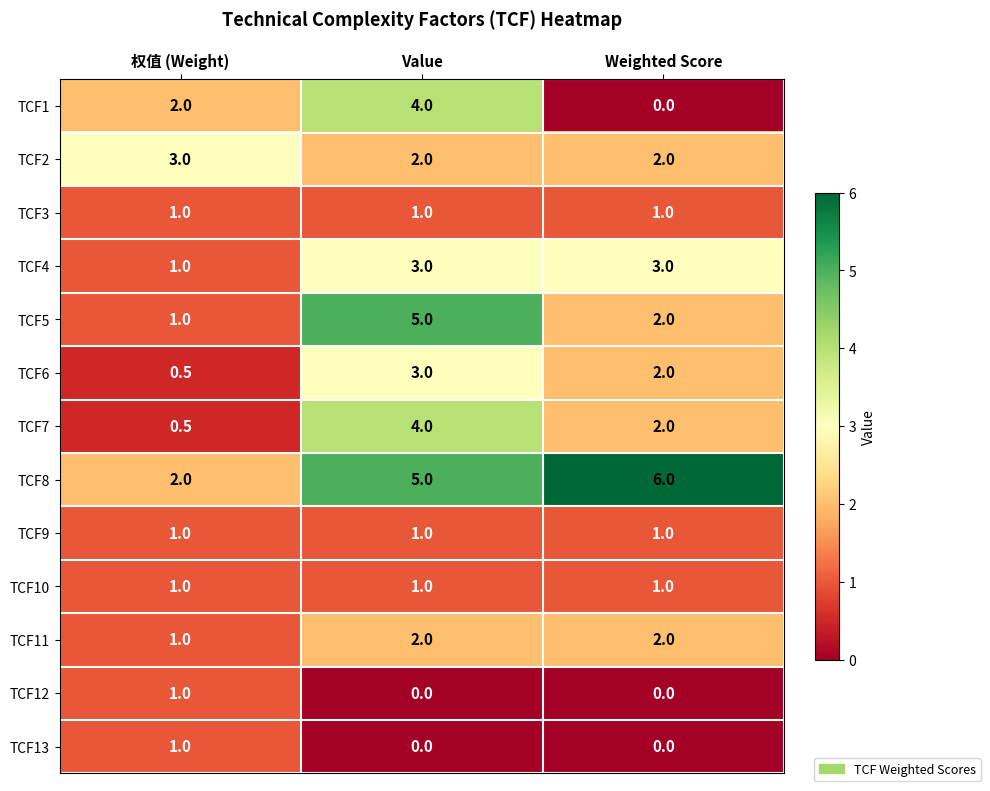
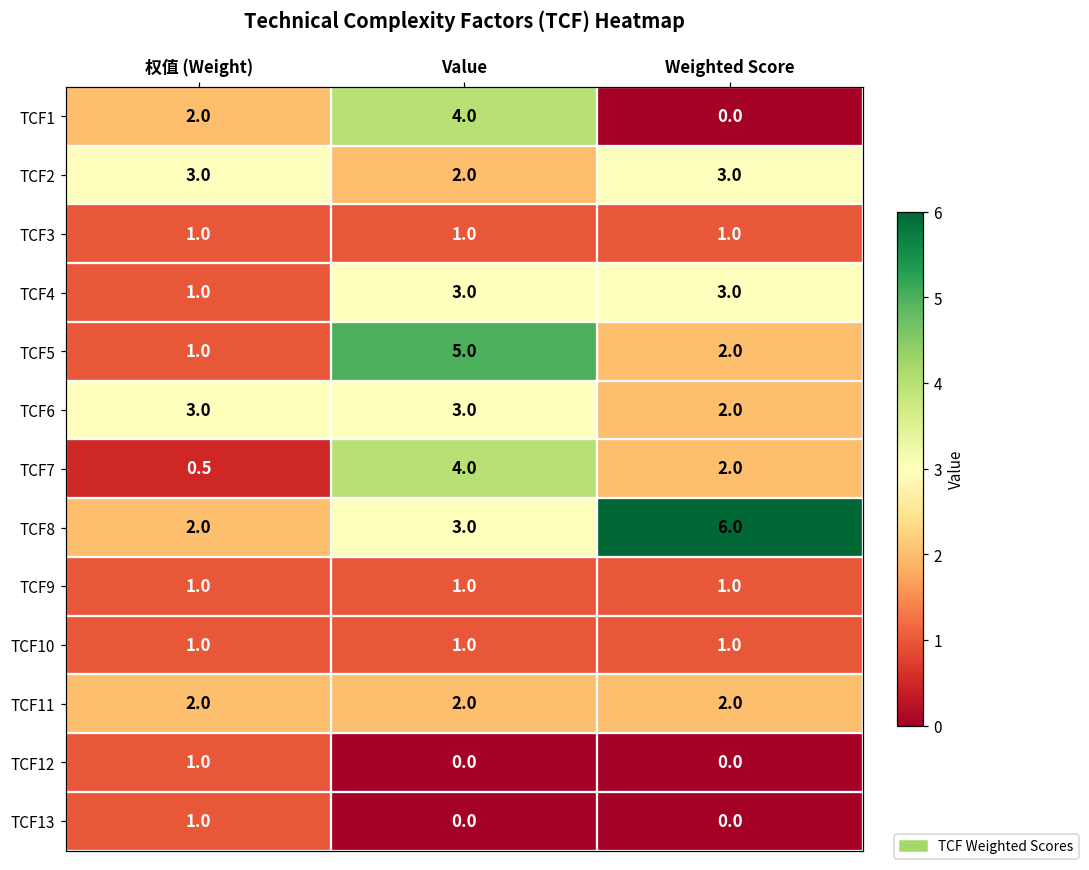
  {
    "TCF1": {
      "权值 (Weight)": 2.0,
      "Value": 4.0,
      "Weighted Score": 0.0
    },
    "TCF2": {
      "权值 (Weight)": 3.0,
      "Value": 2.0,
-     "Weighted Score": 2.0
+     "Weighted Score": 3.0
    },
    "TCF3": {
      "权值 (Weight)": 1.0,
      "Value": 1.0,
      "Weighted Score": 1.0
    },
    "TCF4": {
      "权值 (Weight)": 1.0,
      "Value": 3.0,
      "Weighted Score": 3.0
    },
    "TCF5": {
      "权值 (Weight)": 1.0,
      "Value": 5.0,
      "Weighted Score": 2.0
    },
    "TCF6": {
-     "权值 (Weight)": 0.5,
+     "权值 (Weight)": 3.0,
      "Value": 3.0,
      "Weighted Score": 2.0
    },
    "TCF7": {
      "权值 (Weight)": 0.5,
      "Value": 4.0,
      "Weighted Score": 2.0
    },
    "TCF8": {
      "权值 (Weight)": 2.0,
-     "Value": 5.0,
+     "Value": 3.0,
      "Weighted Score": 6.0
    },
    "TCF9": {
      "权值 (Weight)": 1.0,
      "Value": 1.0,
      "Weighted Score": 1.0
    },
    "TCF10": {
      "权值 (Weight)": 1.0,
      "Value": 1.0,
      "Weighted Score": 1.0
    },
    "TCF11": {
-     "权值 (Weight)": 1.0,
+     "权值 (Weight)": 2.0,
      "Value": 2.0,
      "Weighted Score": 2.0
    },
    "TCF12": {
      "权值 (Weight)": 1.0,
      "Value": 0.0,
      "Weighted Score": 0.0
    },
    "TCF13": {
      "权值 (Weight)": 1.0,
      "Value": 0.0,
      "Weighted Score": 0.0
    }
  }
